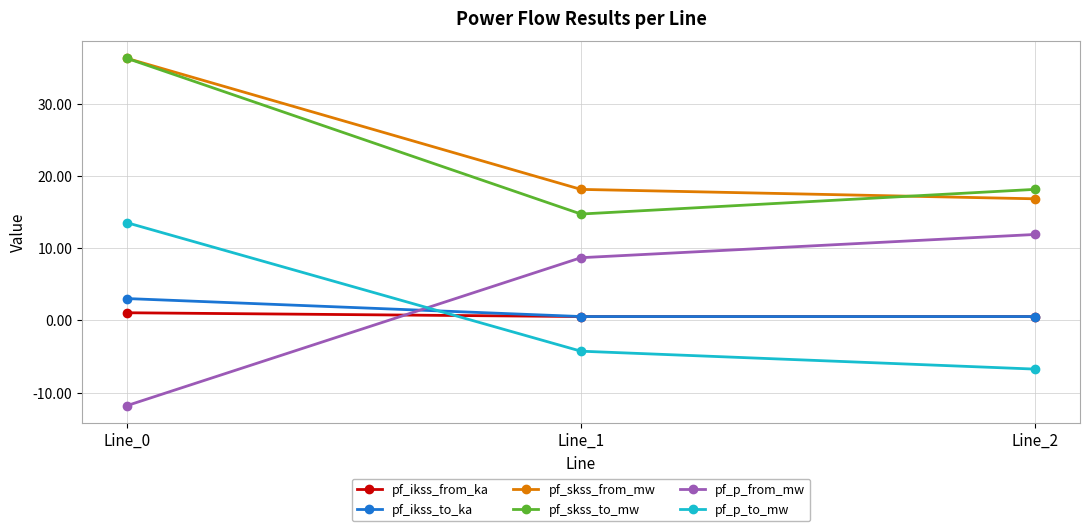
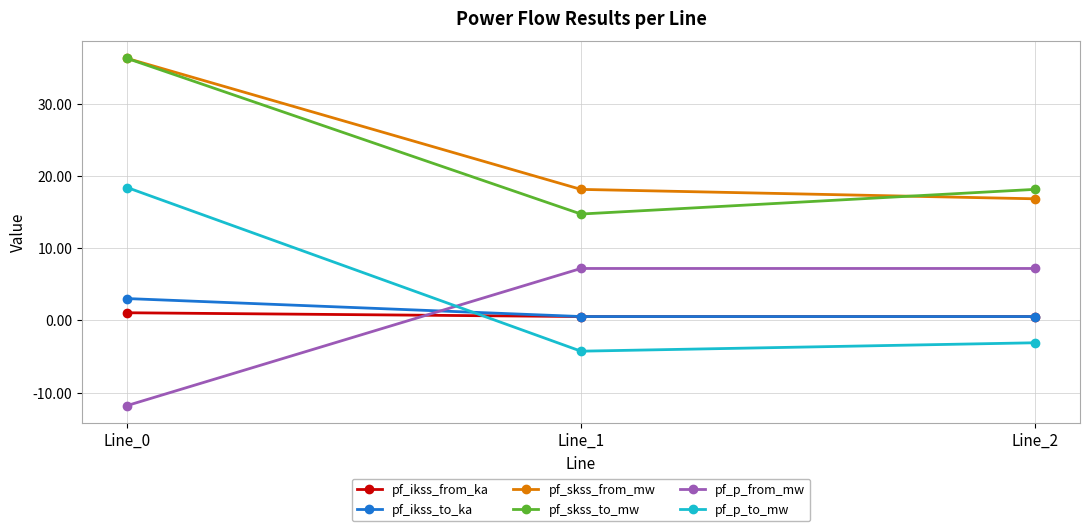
  {
    "pf_ikss_from_ka": {
      "Line_0": 1
    },
    "pf_ikss_to_ka": {
      "Line_0": 3
    },
    "pf_skss_from_mw": {
      "Line_1": 18,
      "Line_2": 17
    },
    "pf_skss_to_mw": {
      "Line_1": 15,
      "Line_2": 18
    },
    "pf_p_from_mw": {
      "Line_0": -12,
-     "Line_1": 9,
-     "Line_2": 12
+     "Line_1": 7,
+     "Line_2": 7
    },
    "pf_p_to_mw": {
-     "Line_0": 13,
+     "Line_0": 18,
      "Line_1": -4,
-     "Line_2": -7
+     "Line_2": -3
    }
  }
